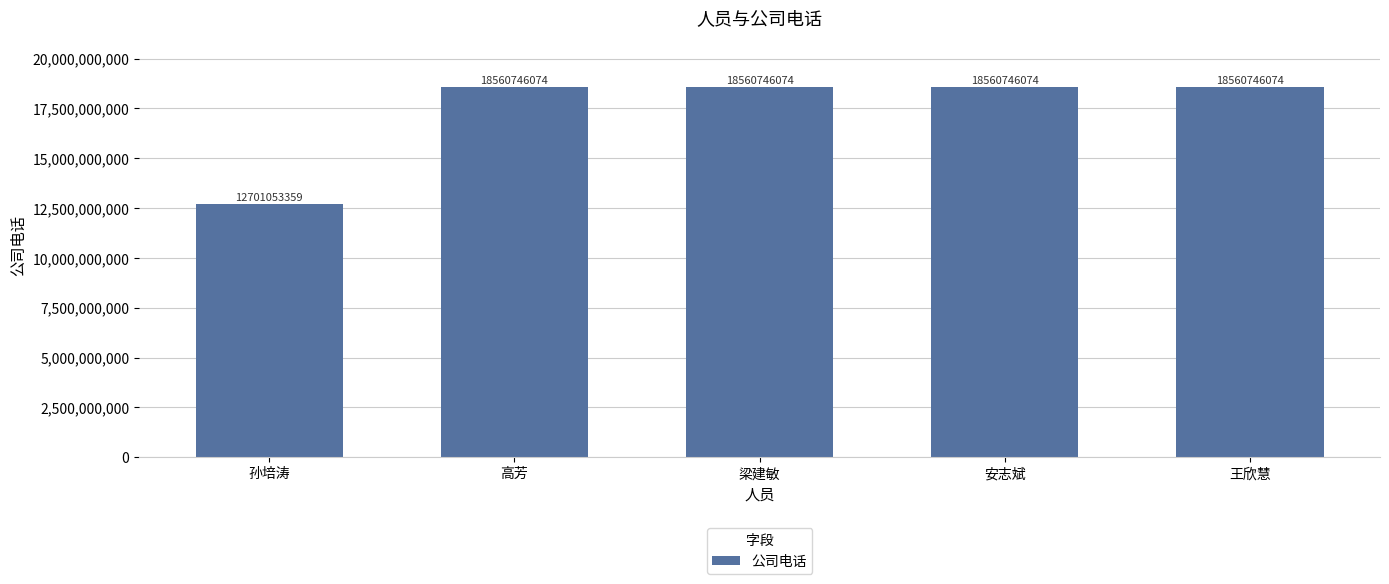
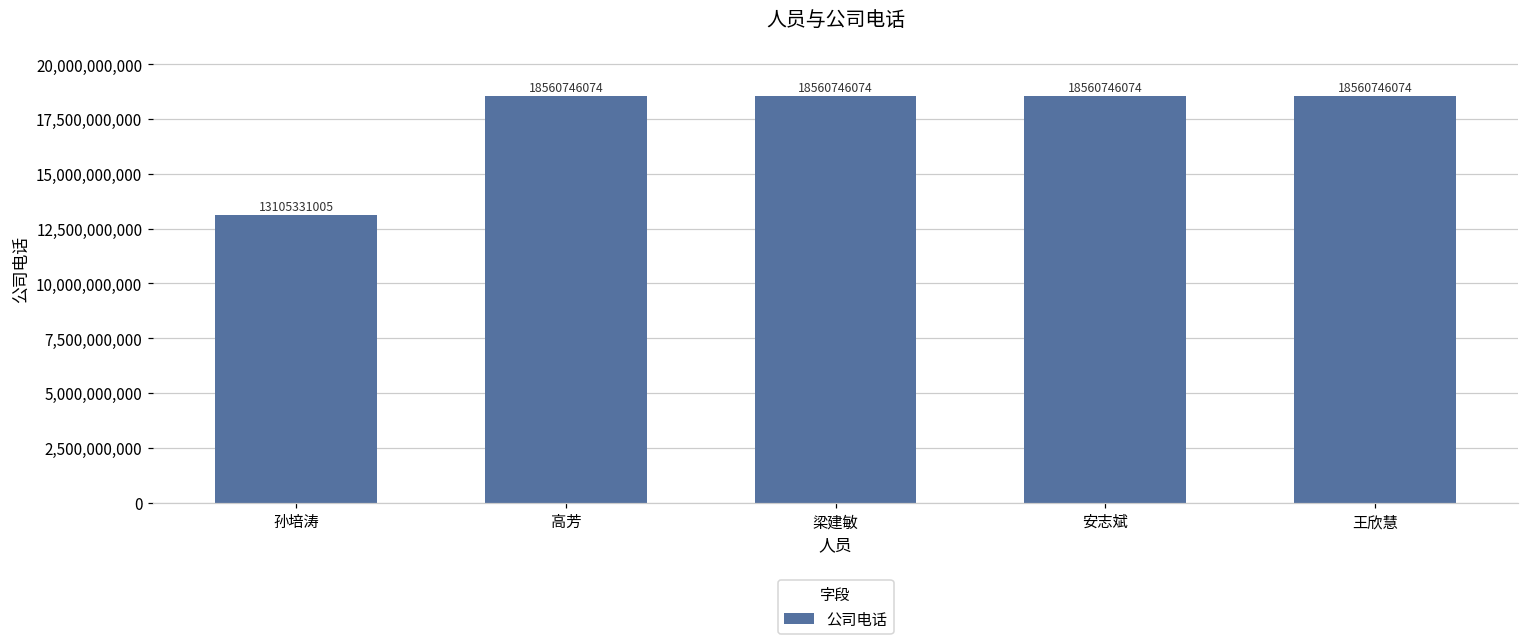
  {
-   "孙培涛": 12701053359,
+   "孙培涛": 13105331005,
    "高芳": 18560746074,
    "梁建敏": 18560746074,
    "安志斌": 18560746074,
    "王欣慧": 18560746074
  }
